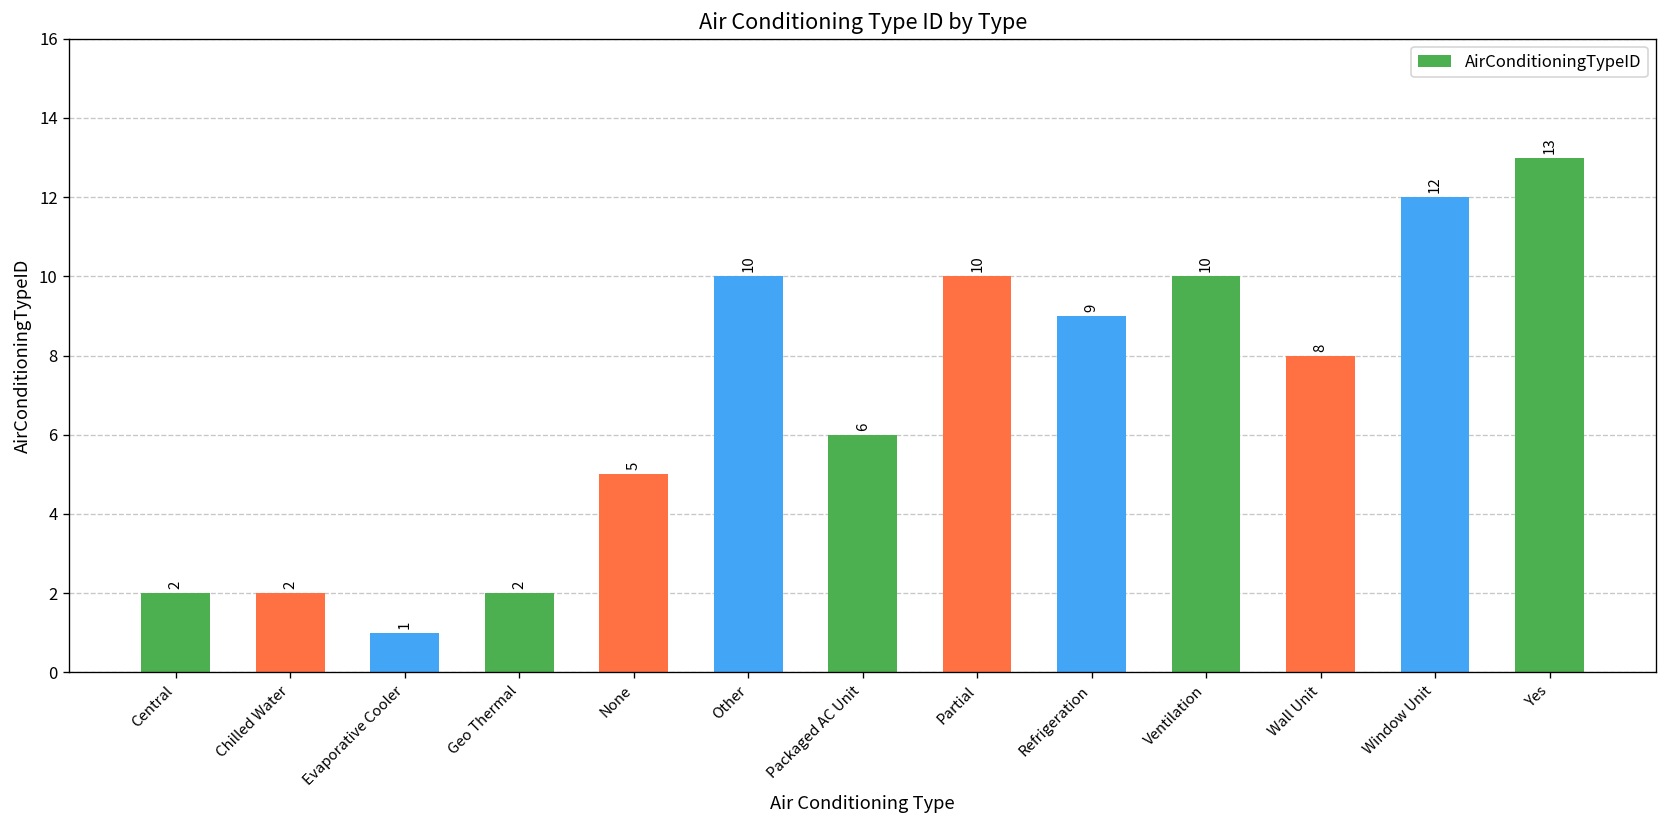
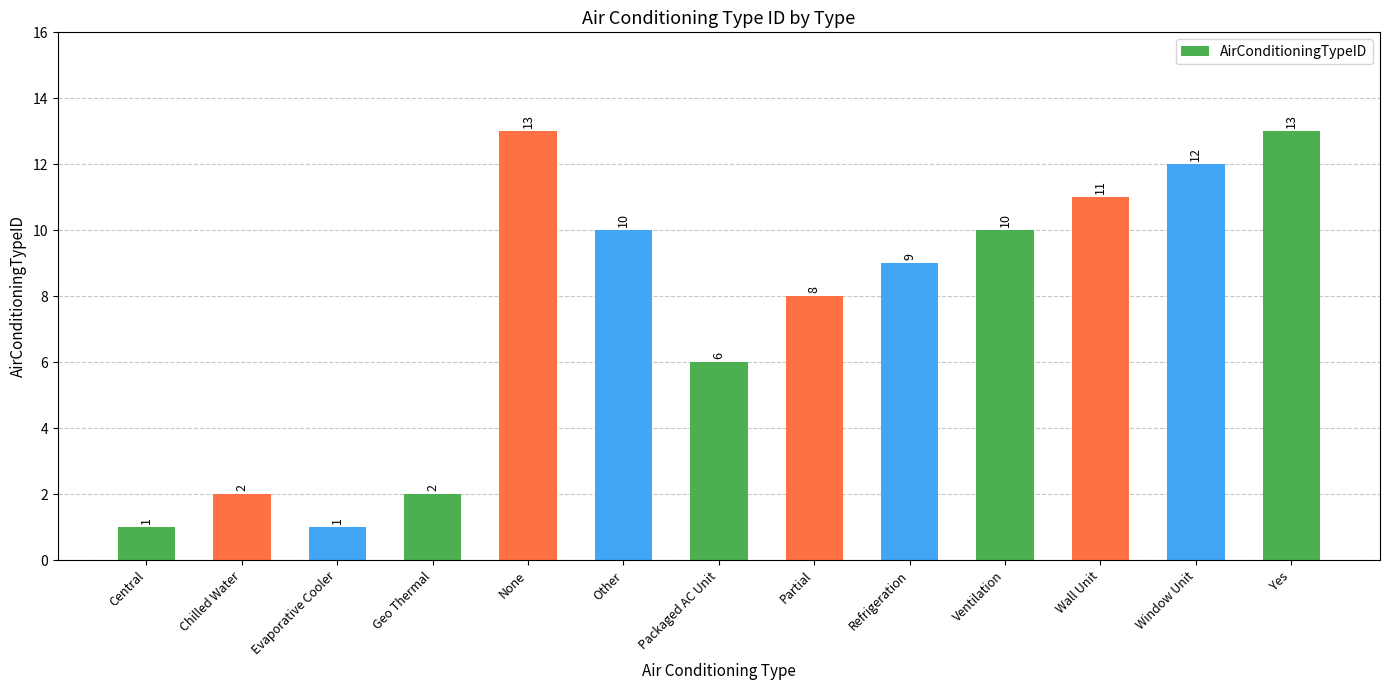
  {
-   "Central": 2,
+   "Central": 1,
    "Chilled Water": 2,
    "Evaporative Cooler": 1,
    "Geo Thermal": 2,
-   "None": 5,
+   "None": 13,
    "Other": 10,
    "Packaged AC Unit": 6,
-   "Partial": 10,
+   "Partial": 8,
    "Refrigeration": 9,
    "Ventilation": 10,
-   "Wall Unit": 8,
+   "Wall Unit": 11,
    "Window Unit": 12,
    "Yes": 13
  }
